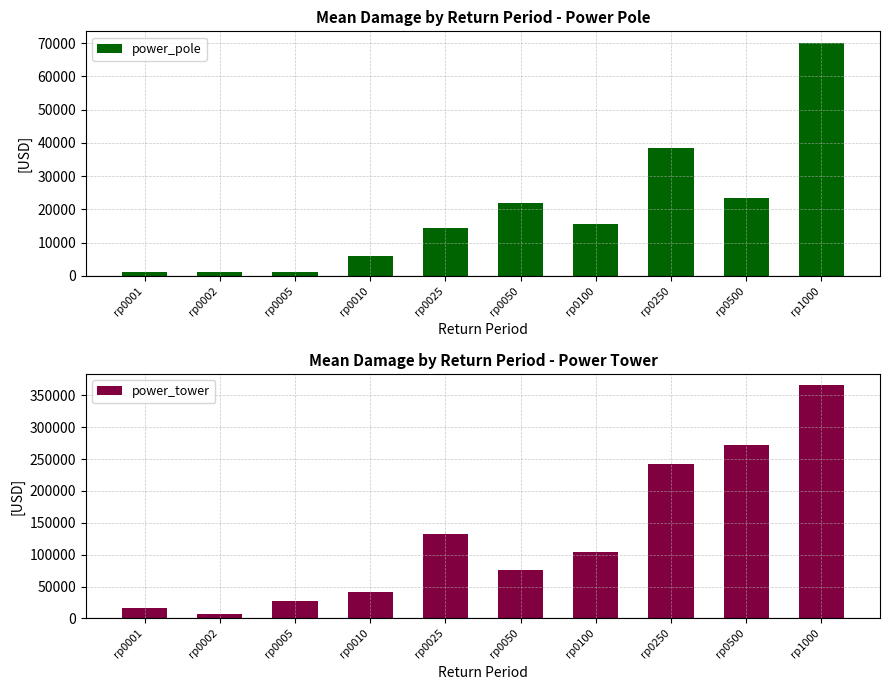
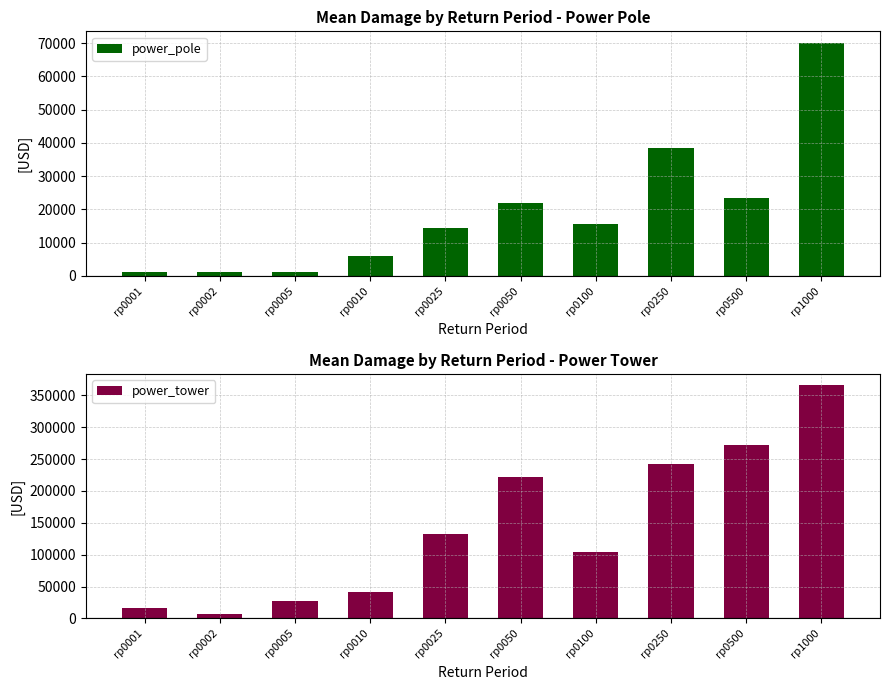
  {
    "Mean Damage by Return Period - Power Pole": {
      "rp0001": 1000,
      "rp0002": 1000,
      "rp0005": 1000,
      "rp0010": 6000,
      "rp0025": 14000,
      "rp0050": 22000,
      "rp0100": 16000,
      "rp0250": 38000,
      "rp0500": 23000,
      "rp1000": 70000
    },
    "Mean Damage by Return Period - Power Tower": {
      "rp0001": 20000,
      "rp0002": 10000,
      "rp0005": 30000,
      "rp0010": 40000,
      "rp0025": 130000,
-     "rp0050": 80000,
+     "rp0050": 220000,
      "rp0100": 100000,
      "rp0250": 240000,
      "rp0500": 270000,
      "rp1000": 370000
    }
  }
